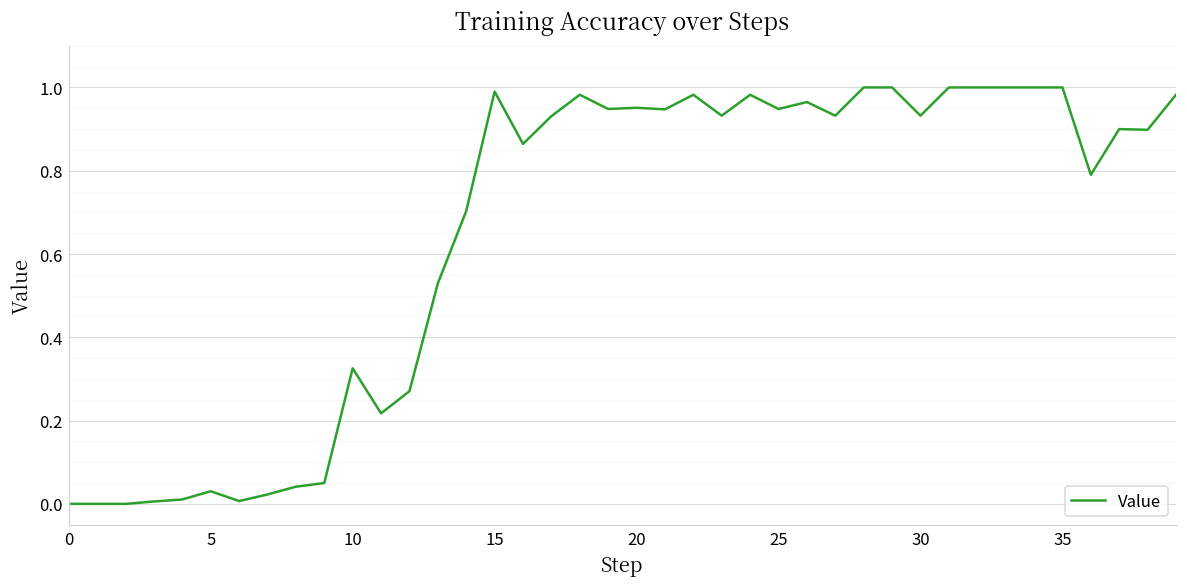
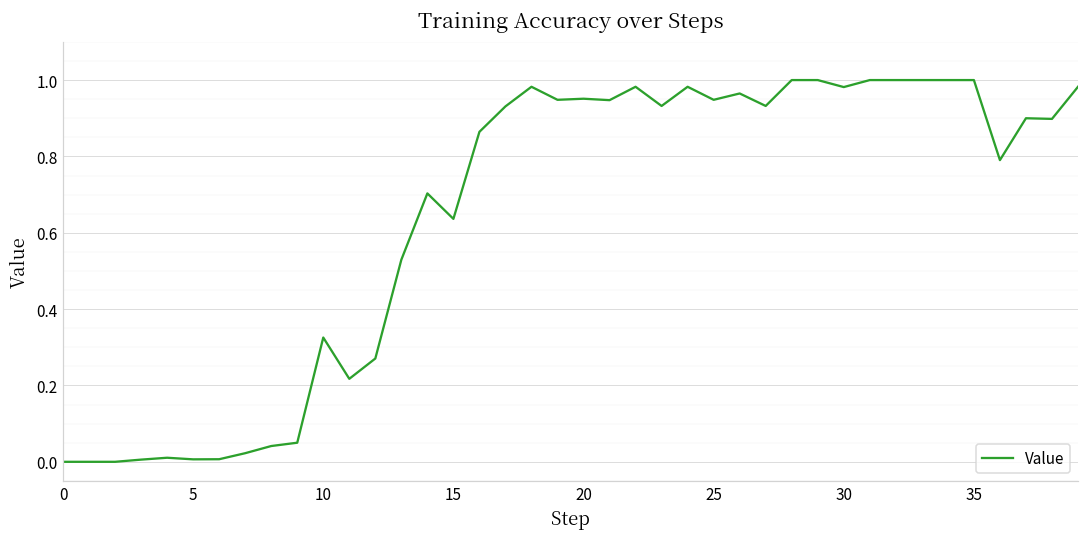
  {
    "0": 0.00,
-   "5": 0.03,
+   "5": 0.01,
    "10": 0.33,
-   "15": 0.99,
+   "15": 0.64,
    "20": 0.95,
    "25": 0.95,
-   "30": 0.93,
+   "30": 0.98,
    "35": 1.00
  }
